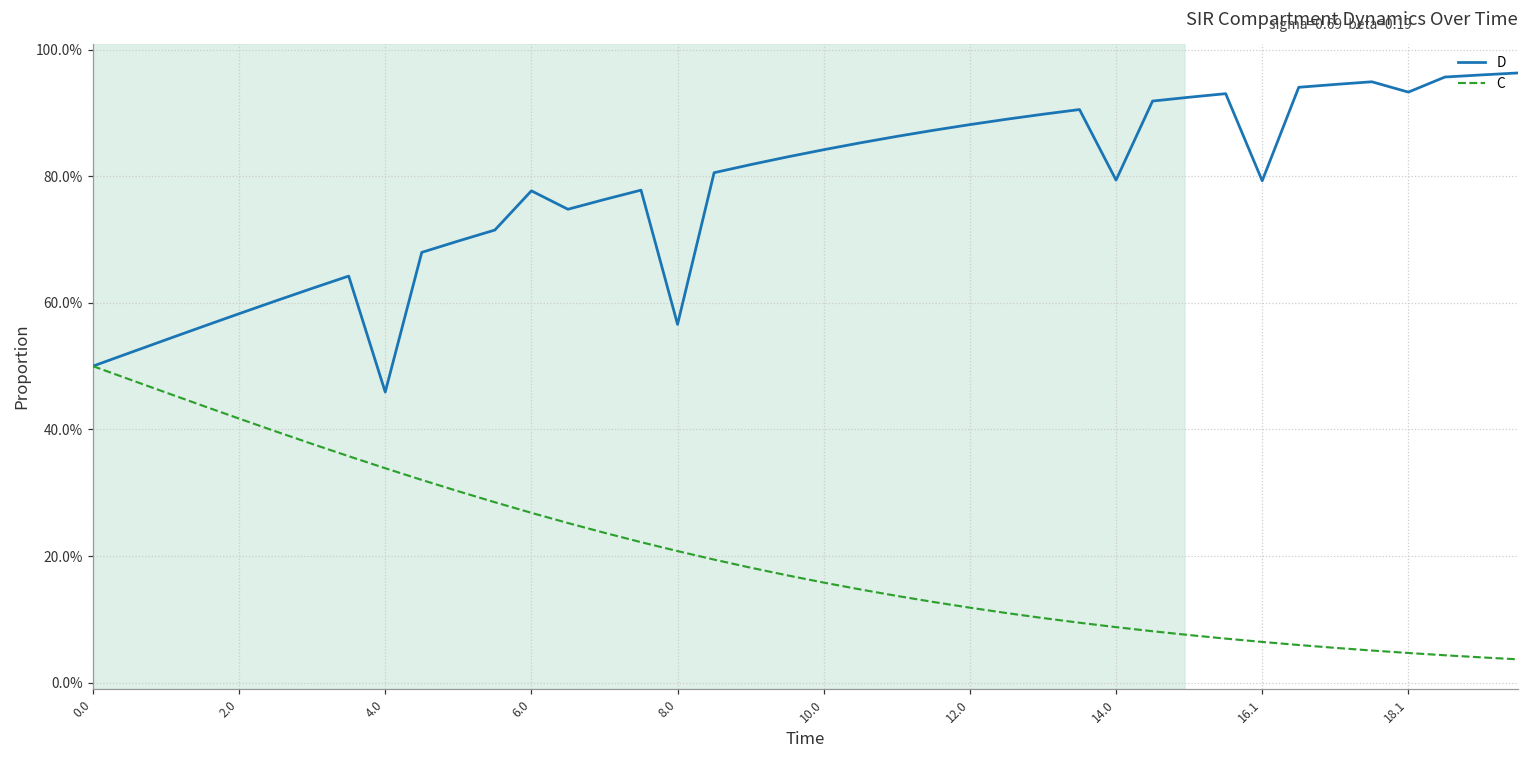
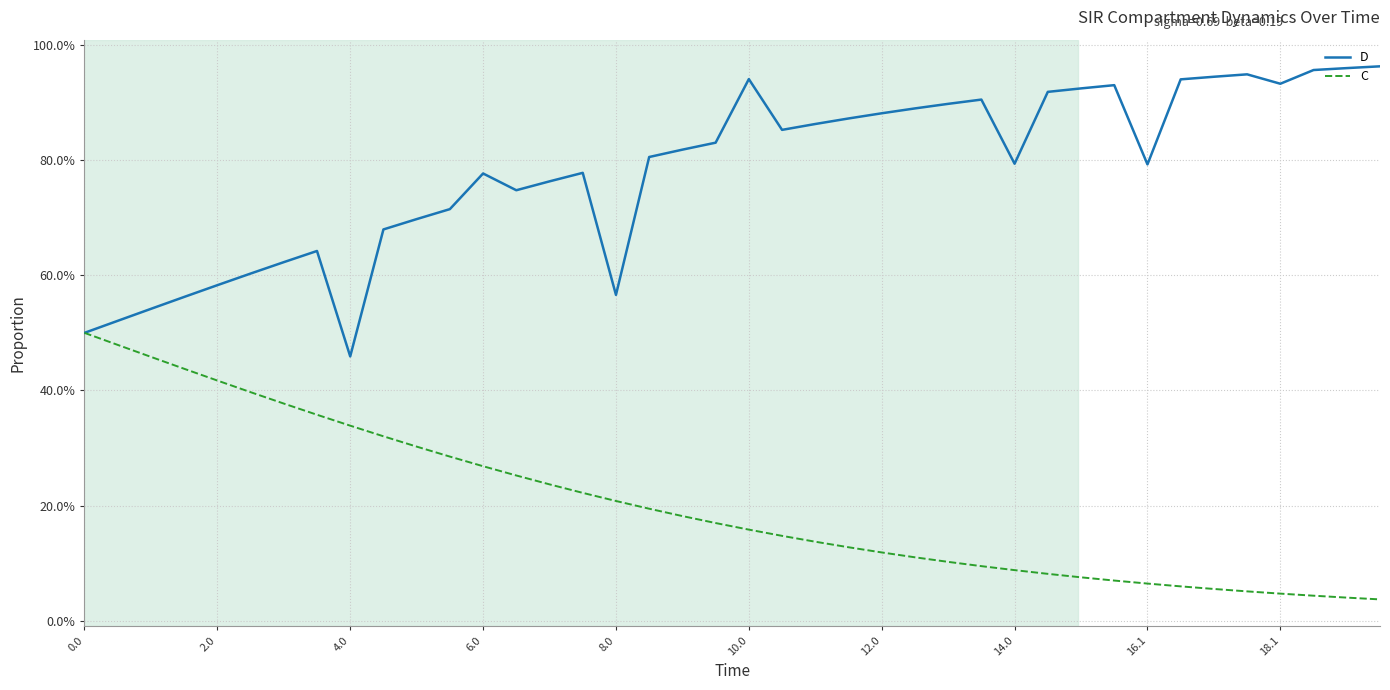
  {
    "D": {
      "2.0": "58%",
      "4.0": "46%",
      "6.0": "78%",
      "8.0": "57%",
-     "10.0": "84%",
+     "10.0": "94%",
      "12.0": "88%",
      "14.0": "79%",
      "16.1": "79%",
      "18.1": "93%"
    },
    "C": {
      "2.0": "42%",
      "4.0": "34%",
      "6.0": "27%",
      "8.0": "21%",
      "10.0": "16%",
      "12.0": "12%",
      "14.0": "9%",
      "16.1": "6%",
      "18.1": "5%"
    }
  }
